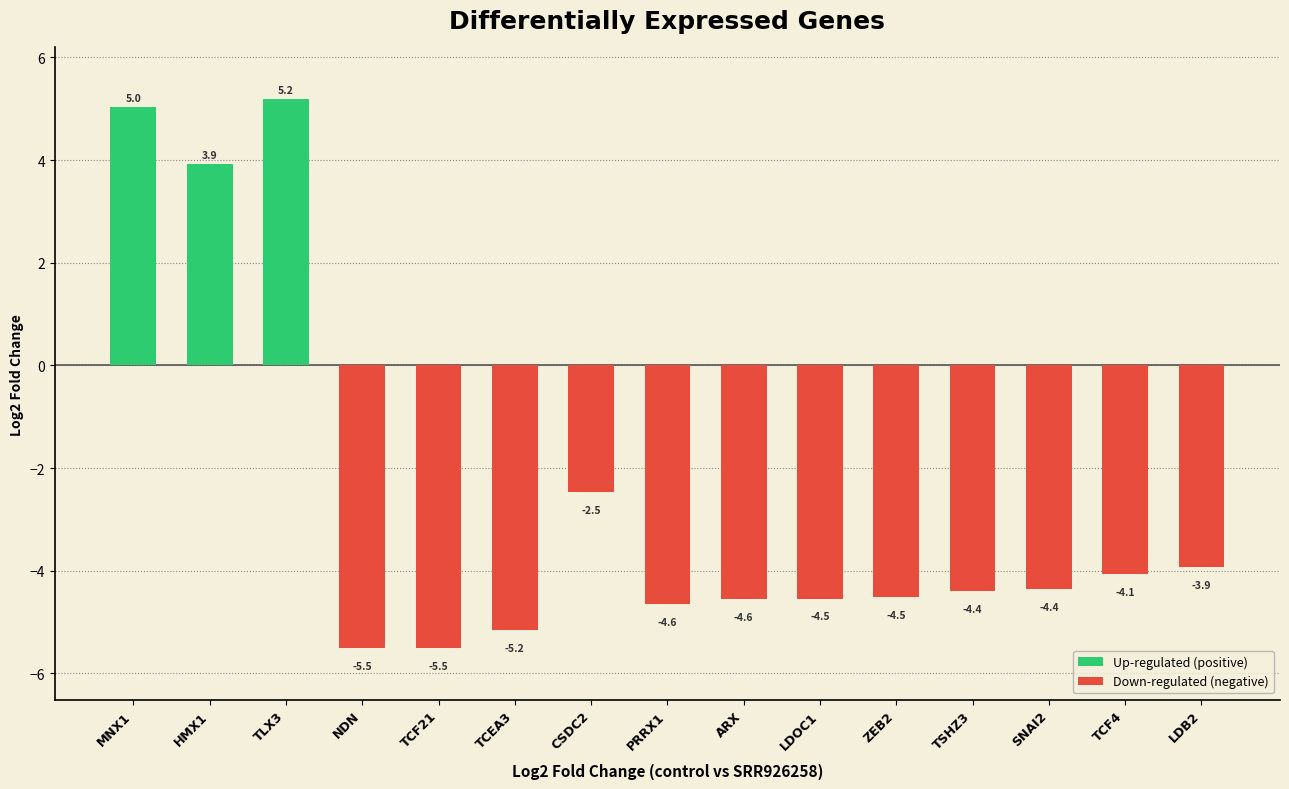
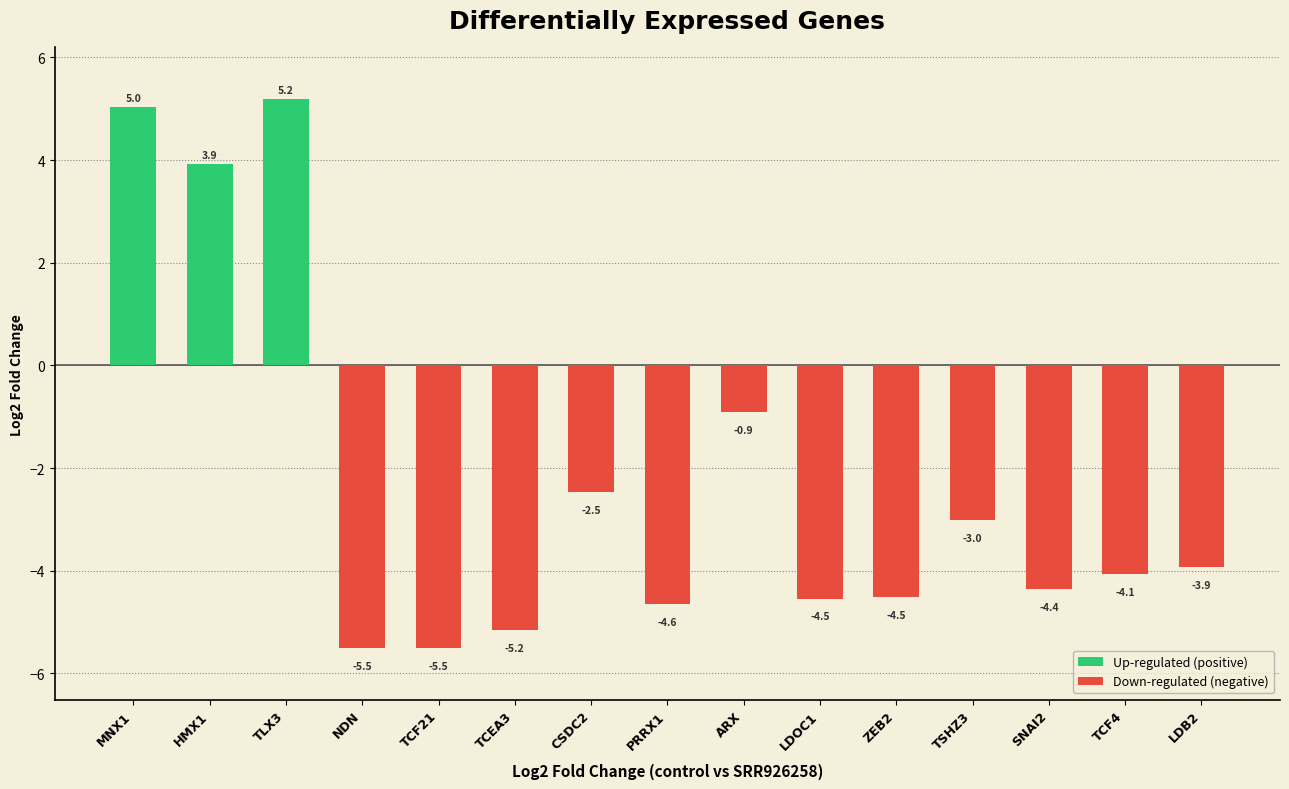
  {
    "MNX1": 5.0,
    "HMX1": 3.9,
    "TLX3": 5.2,
    "NDN": -5.5,
    "TCF21": -5.5,
    "TCEA3": -5.2,
    "CSDC2": -2.5,
    "PRRX1": -4.6,
-   "ARX": -4.6,
+   "ARX": -0.9,
    "LDOC1": -4.5,
    "ZEB2": -4.5,
-   "TSHZ3": -4.4,
+   "TSHZ3": -3.0,
    "SNAI2": -4.4,
    "TCF4": -4.1,
    "LDB2": -3.9
  }
